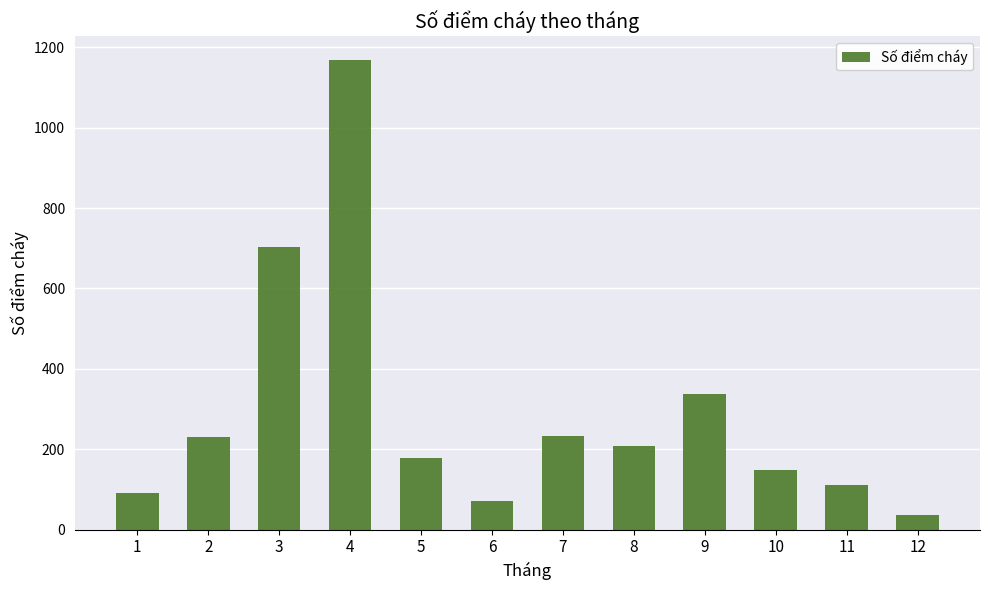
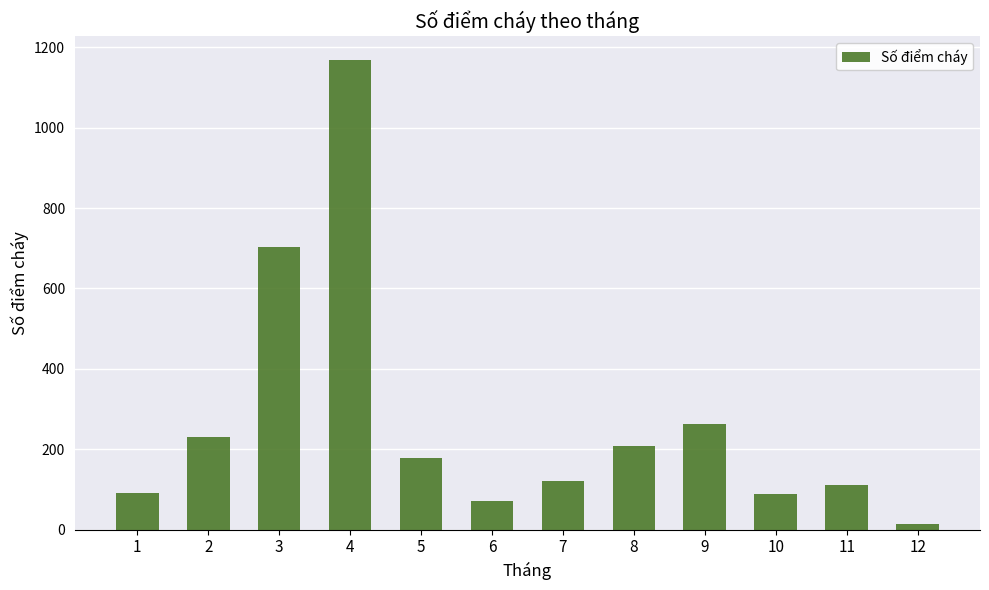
  {
    "1": 90,
    "2": 230,
    "3": 700,
    "4": 1170,
    "5": 180,
    "6": 70,
-   "7": 230,
+   "7": 120,
    "8": 210,
-   "9": 340,
-   "10": 150,
+   "9": 260,
+   "10": 90,
    "11": 110,
-   "12": 40
+   "12": 10
  }
